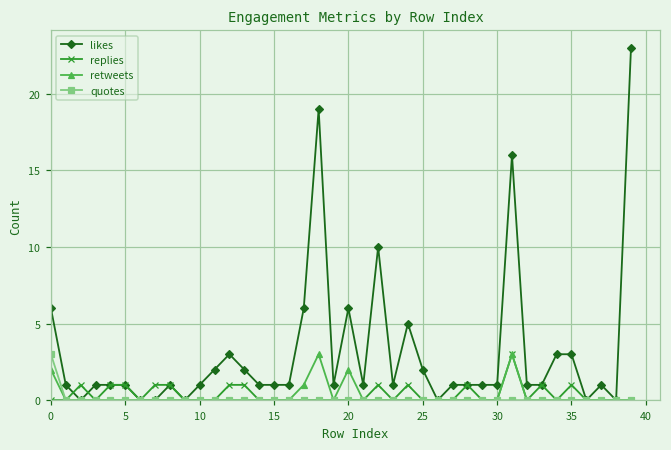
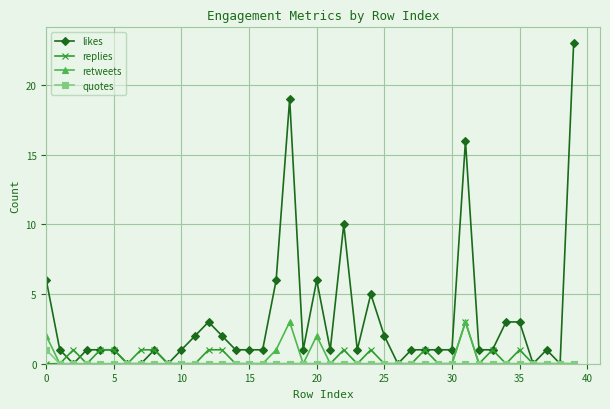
  {
    "quotes": {
-     "0": 3
+     "0": 1
    }
  }
